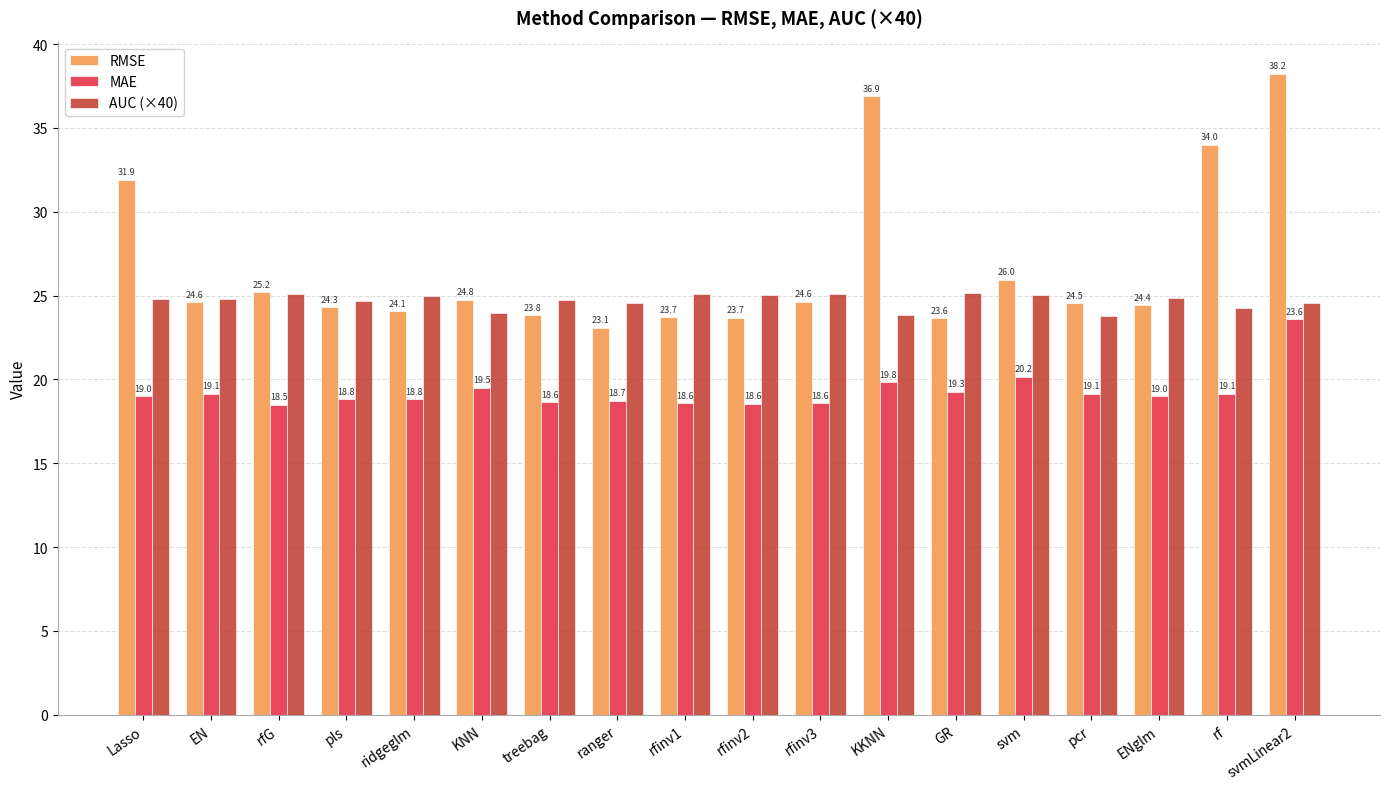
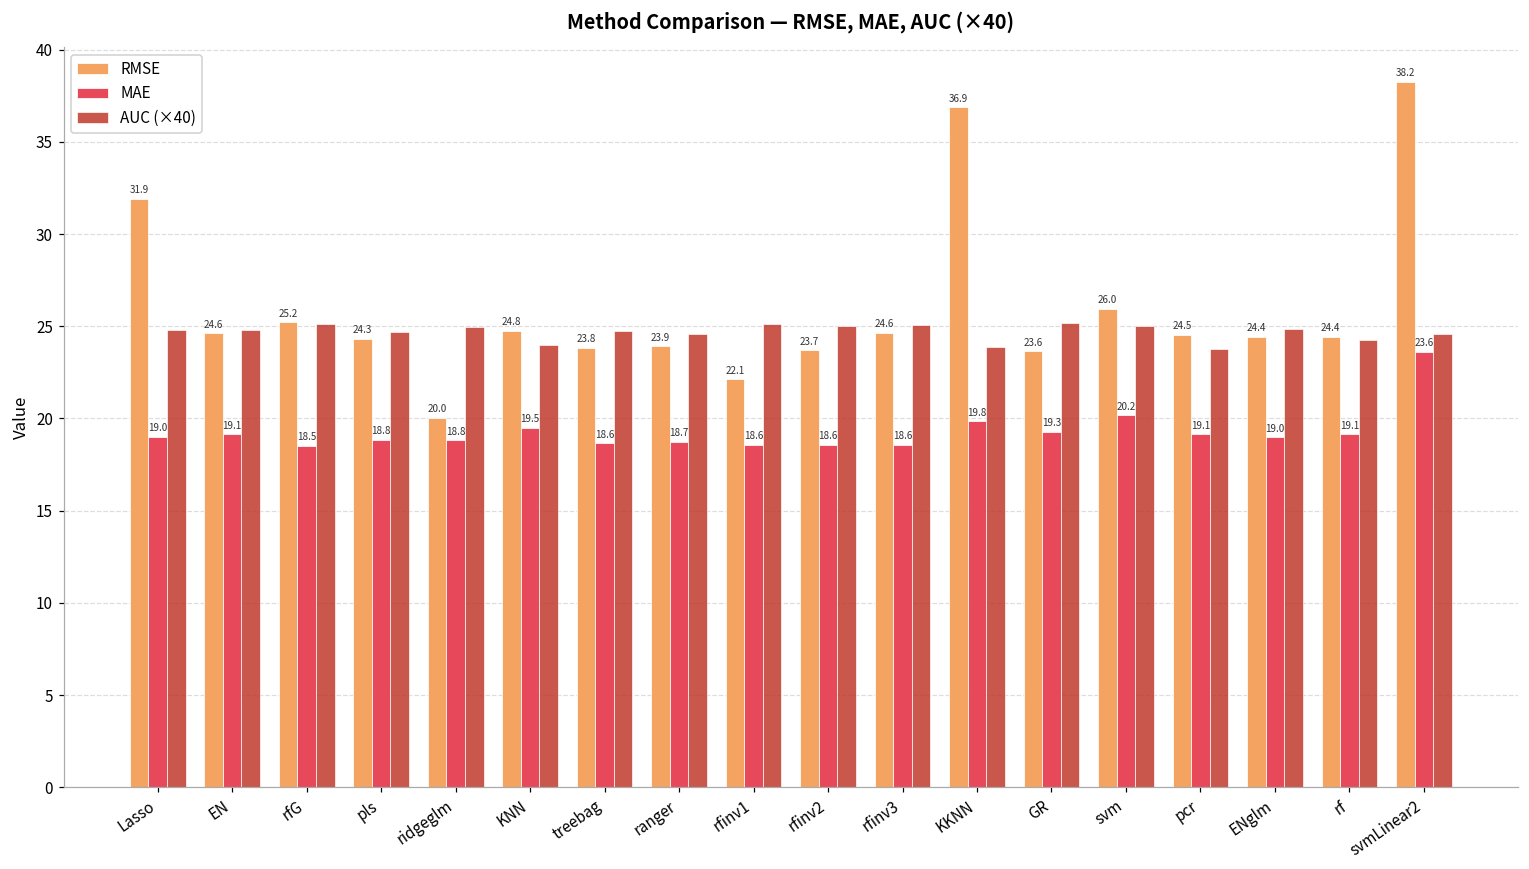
  {
    "RMSE": {
      "Lasso": 31.9,
      "EN": 24.6,
      "rfG": 25.2,
      "pls": 24.3,
-     "ridgeglm": 24.1,
+     "ridgeglm": 20.0,
      "KNN": 24.8,
      "treebag": 23.8,
-     "ranger": 23.1,
-     "rfinv1": 23.7,
+     "ranger": 23.9,
+     "rfinv1": 22.1,
      "rfinv2": 23.7,
      "rfinv3": 24.6,
      "KKNN": 36.9,
      "GR": 23.6,
      "svm": 26.0,
      "pcr": 24.5,
      "ENglm": 24.4,
-     "rf": 34.0,
+     "rf": 24.4,
      "svmLinear2": 38.2
    }
  }
